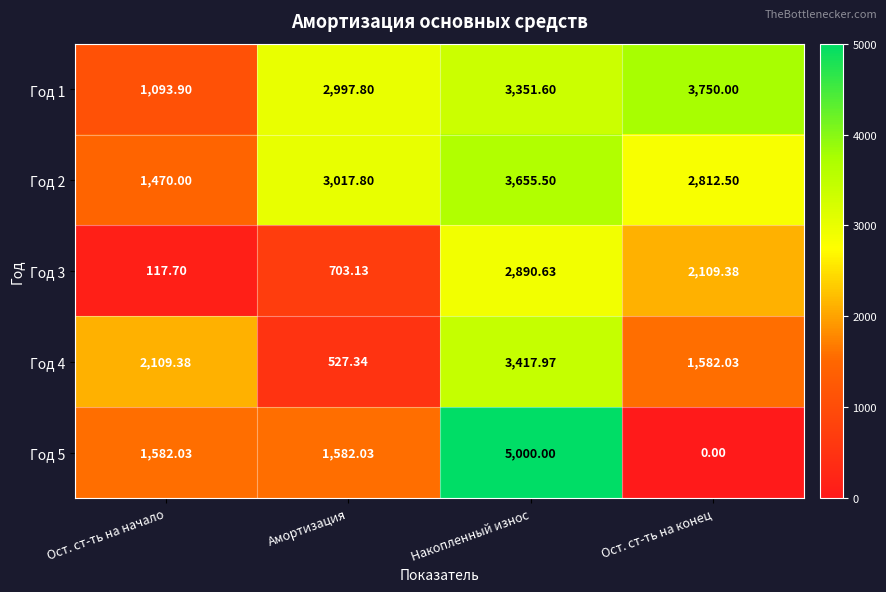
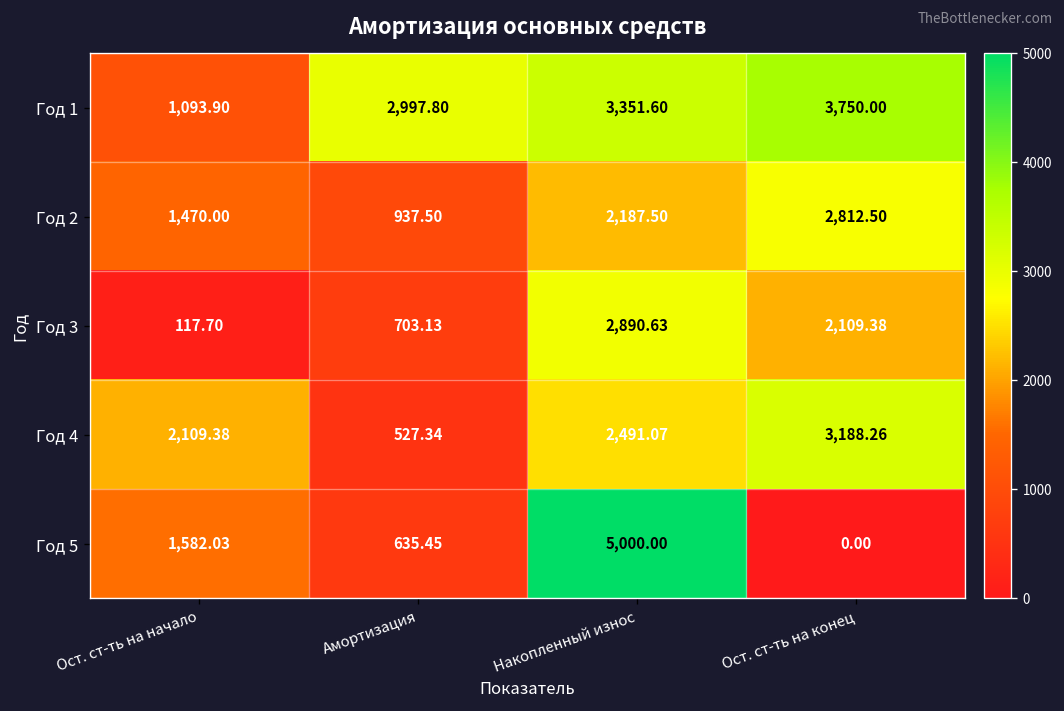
  {
    "Год 1": {
      "Ост. ст-ть на начало": "1,093.90",
      "Амортизация": "2,997.80",
      "Накопленный износ": "3,351.60",
      "Ост. ст-ть на конец": "3,750.00"
    },
    "Год 2": {
      "Ост. ст-ть на начало": "1,470.00",
-     "Амортизация": "3,017.80",
-     "Накопленный износ": "3,655.50",
+     "Амортизация": "937.50",
+     "Накопленный износ": "2,187.50",
      "Ост. ст-ть на конец": "2,812.50"
    },
    "Год 3": {
      "Ост. ст-ть на начало": "117.70",
      "Амортизация": "703.13",
      "Накопленный износ": "2,890.63",
      "Ост. ст-ть на конец": "2,109.38"
    },
    "Год 4": {
      "Ост. ст-ть на начало": "2,109.38",
      "Амортизация": "527.34",
-     "Накопленный износ": "3,417.97",
-     "Ост. ст-ть на конец": "1,582.03"
+     "Накопленный износ": "2,491.07",
+     "Ост. ст-ть на конец": "3,188.26"
    },
    "Год 5": {
      "Ост. ст-ть на начало": "1,582.03",
-     "Амортизация": "1,582.03",
+     "Амортизация": "635.45",
      "Накопленный износ": "5,000.00",
      "Ост. ст-ть на конец": "0.00"
    }
  }
